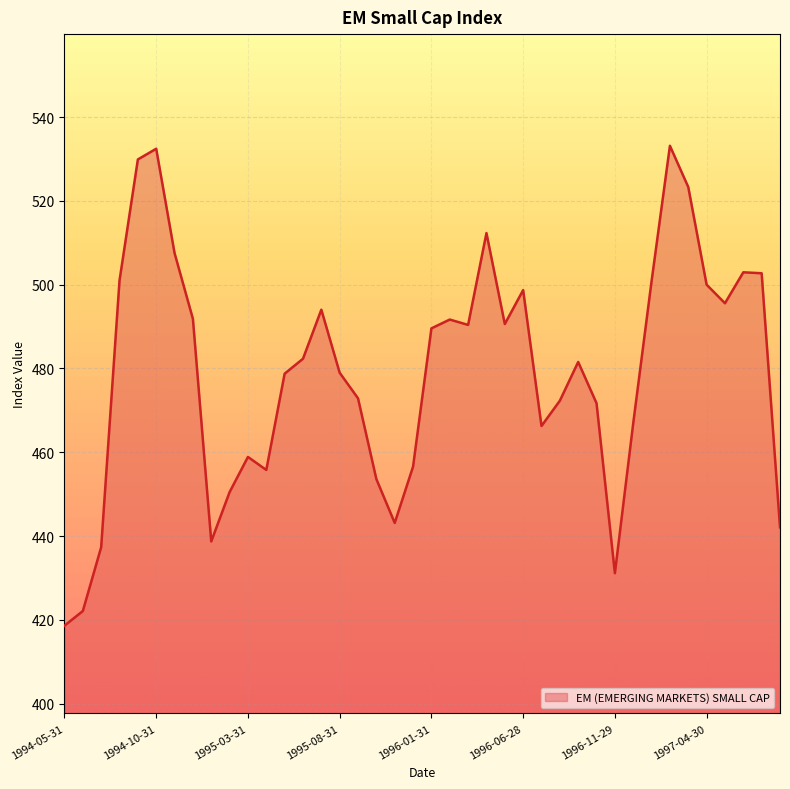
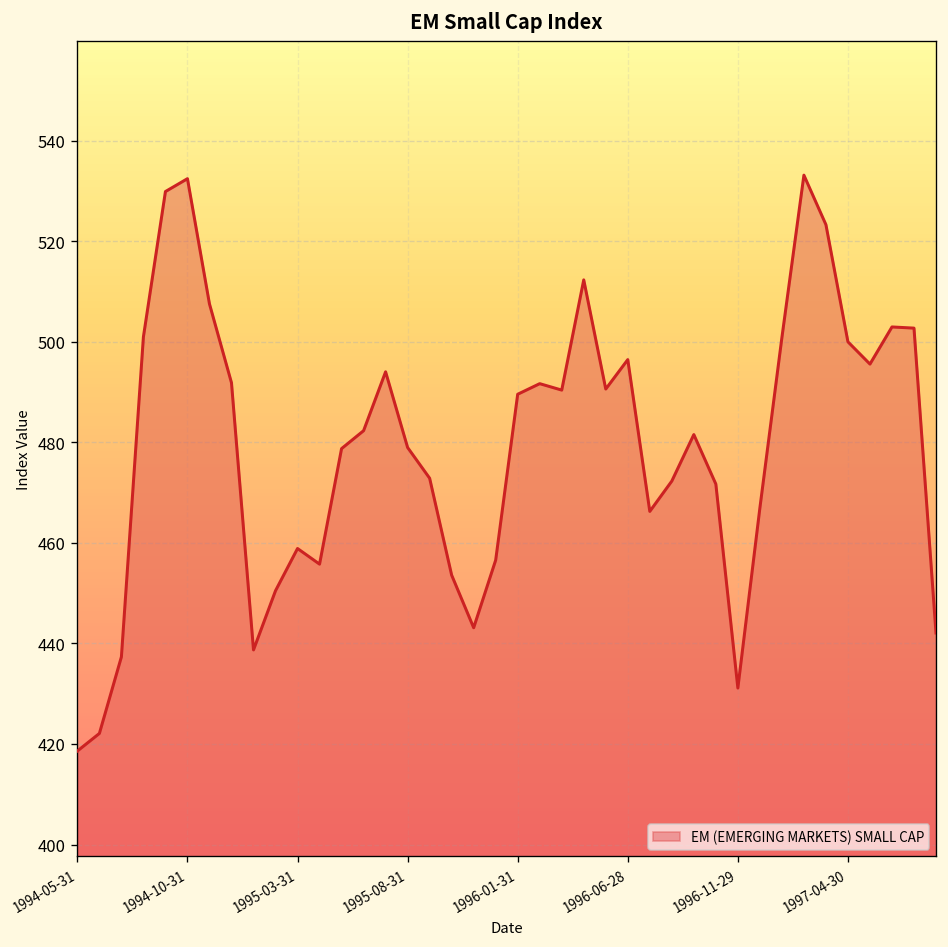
  {
    "1994-05-31": 419,
    "1994-10-31": 532,
    "1995-03-31": 459,
    "1995-08-31": 479,
    "1996-01-31": 490,
-   "1996-06-28": 499,
+   "1996-06-28": 496,
    "1996-11-29": 431,
    "1997-04-30": 500
  }
